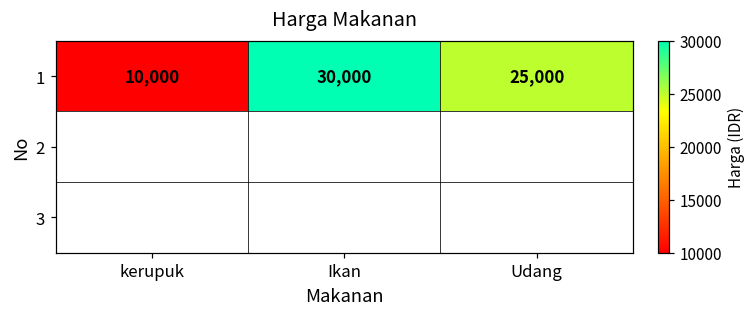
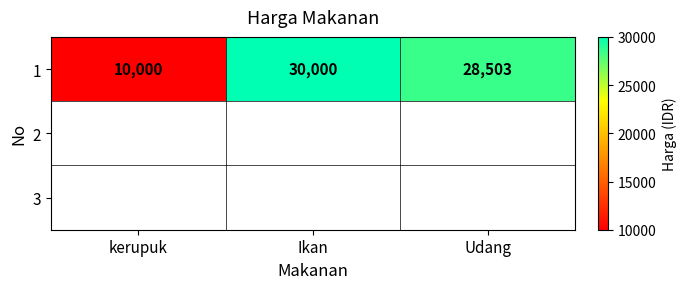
  {
    "1": {
      "kerupuk": "10,000",
      "Ikan": "30,000",
-     "Udang": "25,000"
+     "Udang": "28,503"
    }
  }
